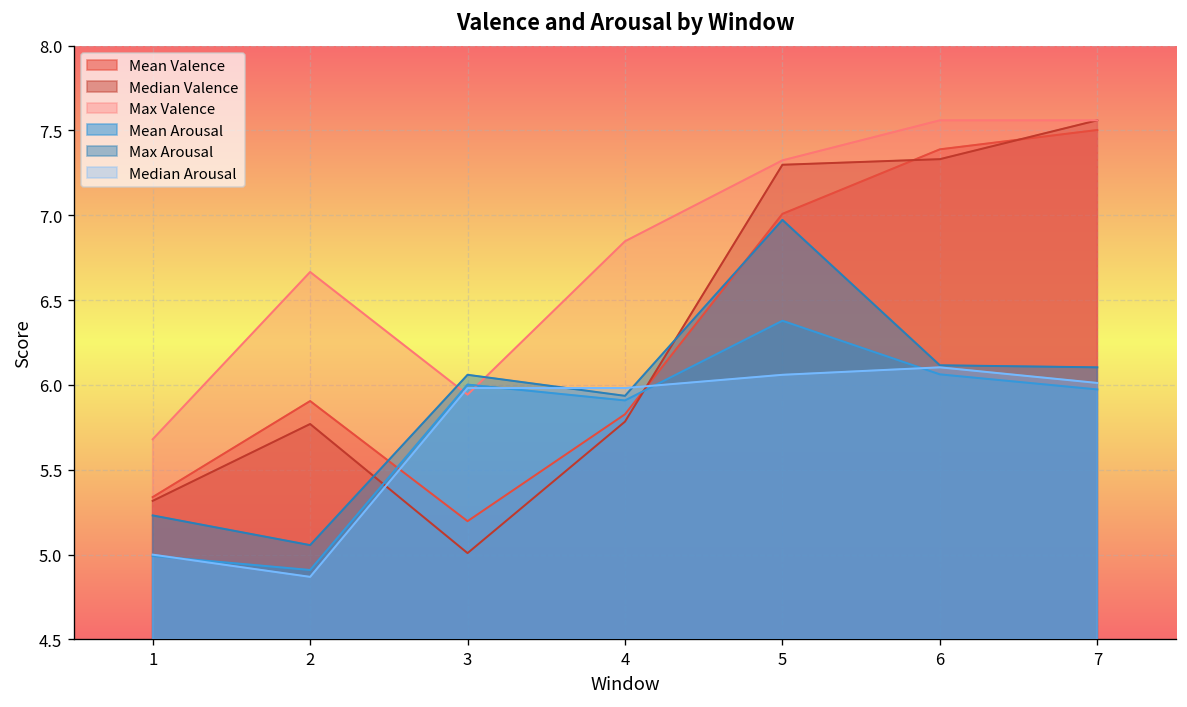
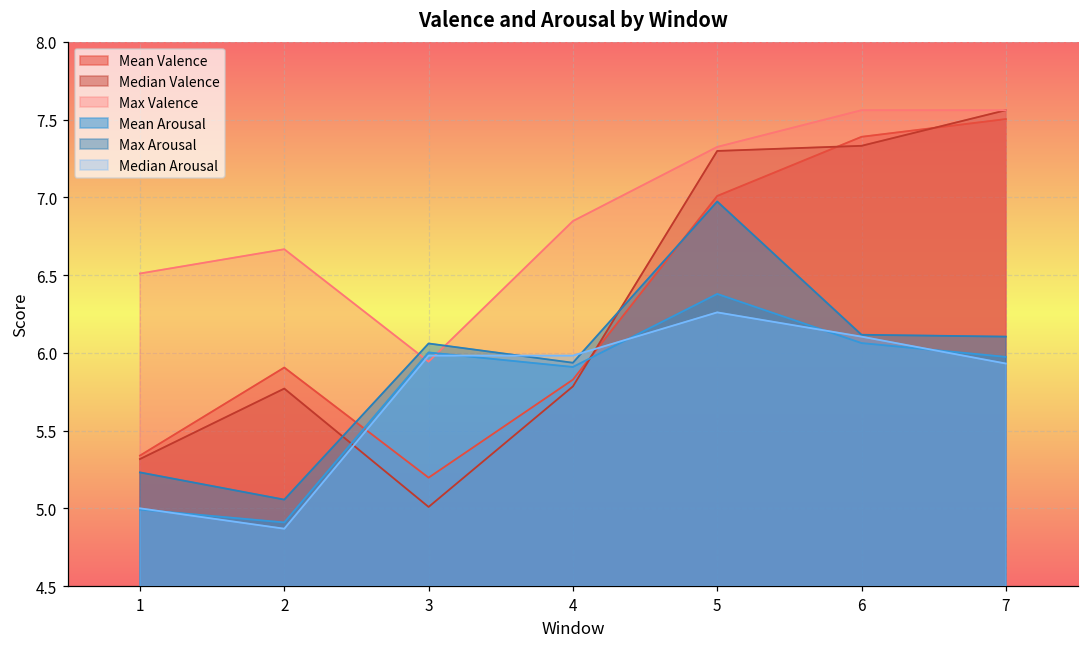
  {
    "Max Valence": {
-     "1": 5.68,
+     "1": 6.51,
      "2": 6.67,
      "3": 5.94,
      "4": 6.85,
      "5": 7.32,
      "6": 7.56
    },
    "Median Arousal": {
      "2": 4.87,
      "3": 5.98,
      "4": 5.98,
-     "5": 6.06,
-     "7": 6.01
+     "5": 6.26,
+     "7": 5.93
    }
  }
